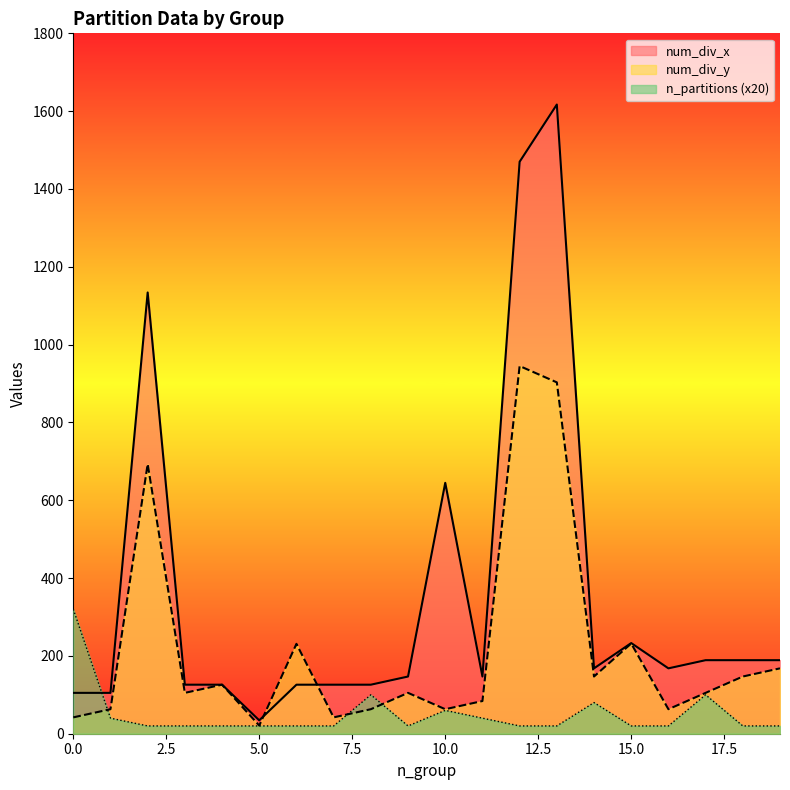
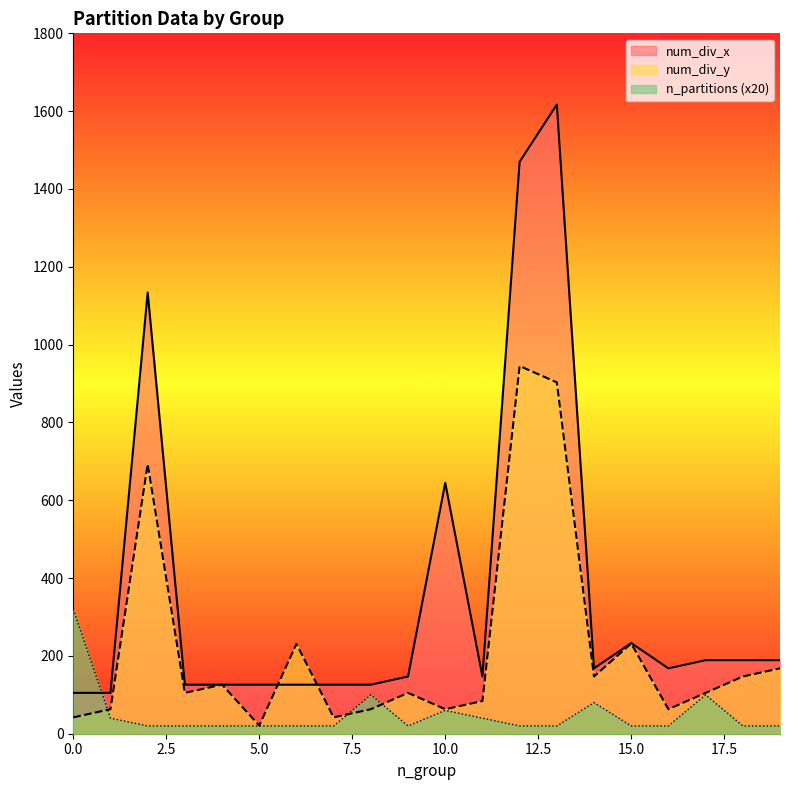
  {
    "num_div_x": {
      "0.0": 110,
-     "5.0": 30,
+     "5.0": 130,
      "10.0": 640
    },
    "num_div_y": {
      "0.0": 40
    },
    "n_partitions (x20)": {
      "0.0": 320,
      "15.0": 20
    }
  }
